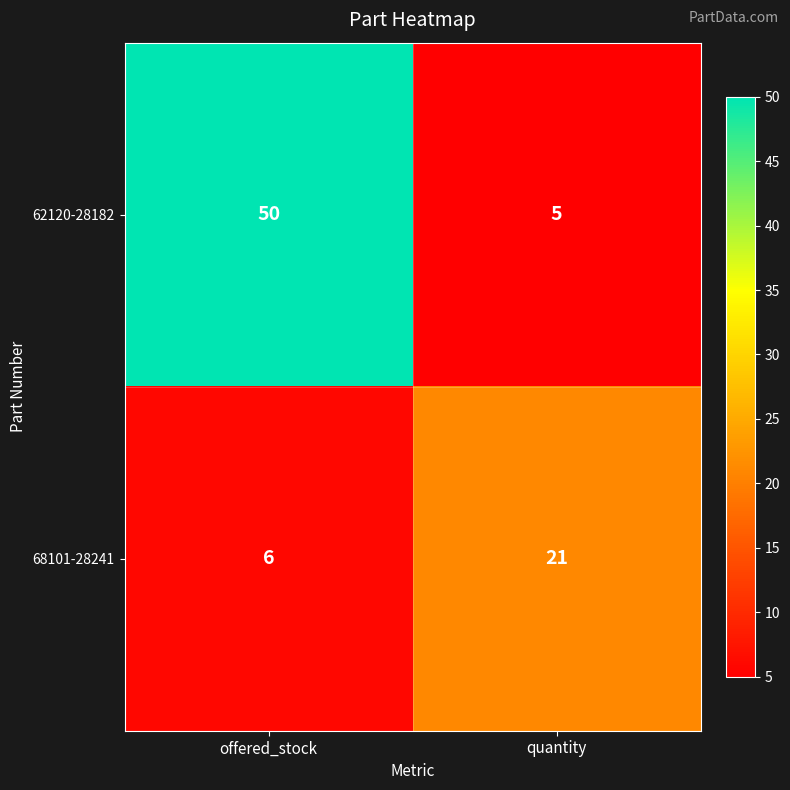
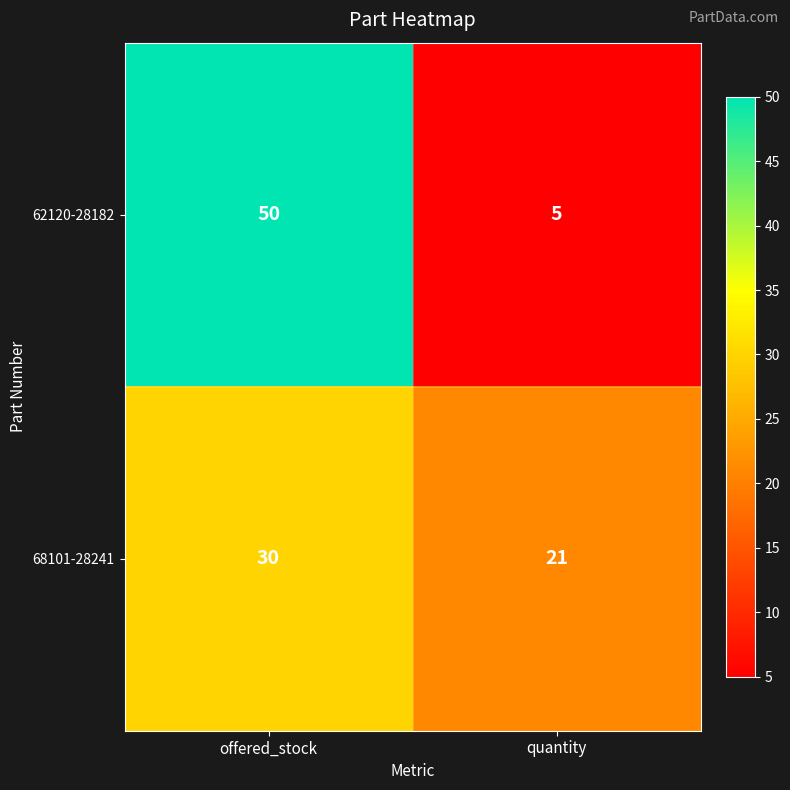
  {
    "62120-28182": {
      "offered_stock": 50,
      "quantity": 5
    },
    "68101-28241": {
-     "offered_stock": 6,
+     "offered_stock": 30,
      "quantity": 21
    }
  }
